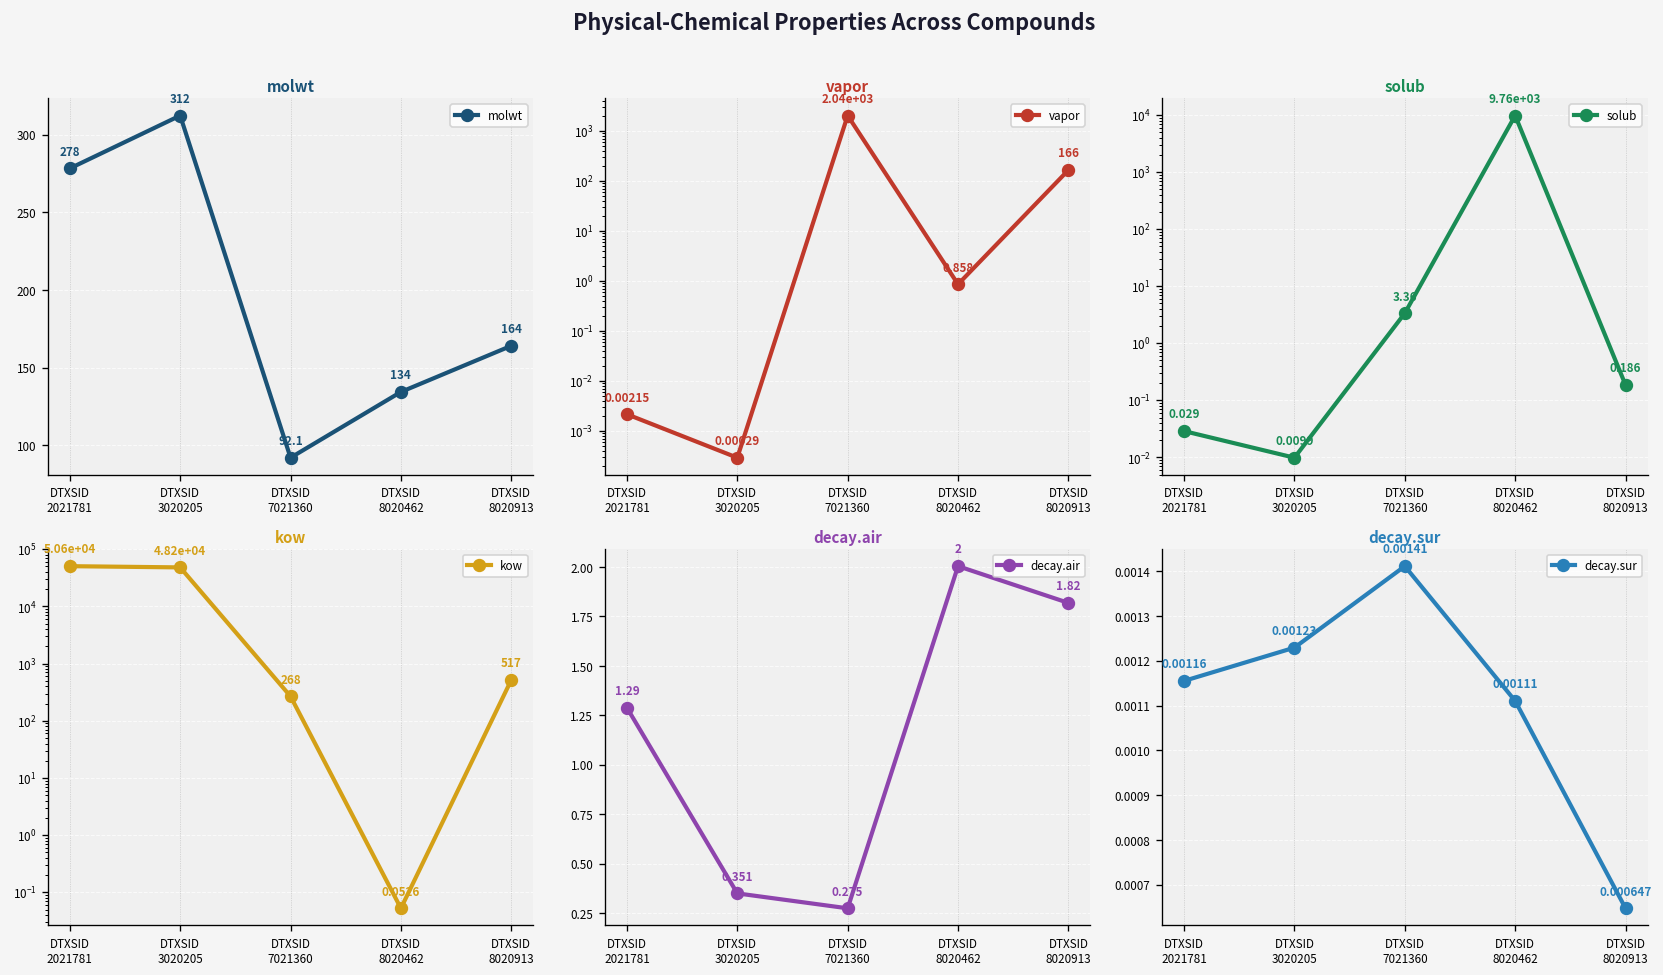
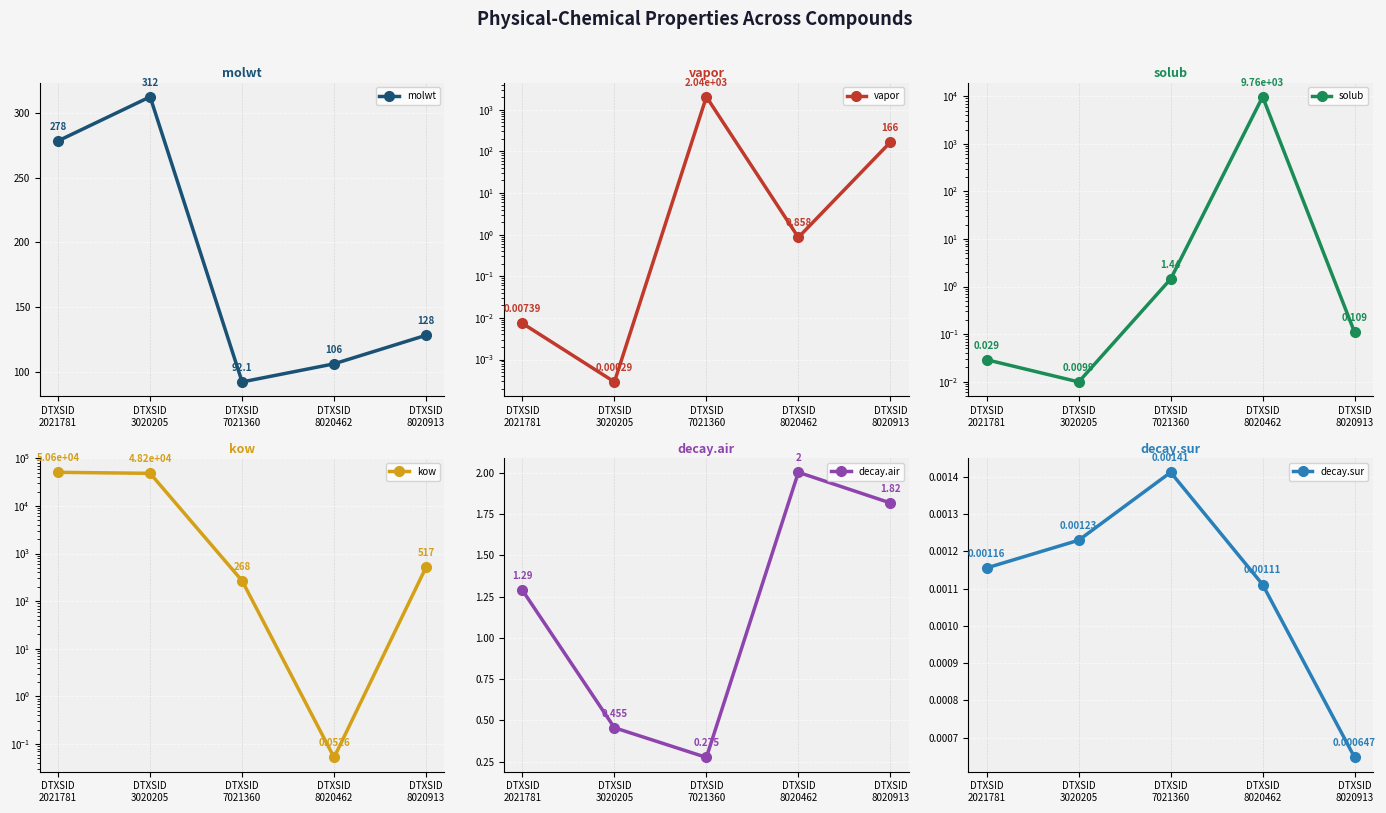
  {
    "molwt": {
      "DTXSID 2021781": 278,
      "DTXSID 3020205": 312,
      "DTXSID 7021360": 92.1,
-     "DTXSID 8020462": 134,
-     "DTXSID 8020913": 164
+     "DTXSID 8020462": 106,
+     "DTXSID 8020913": 128
    },
    "vapor": {
-     "DTXSID 2021781": 0.00215,
+     "DTXSID 2021781": 0.00739,
      "DTXSID 3020205": 0.00029,
      "DTXSID 8020462": 0.858,
      "DTXSID 8020913": 166
    },
    "solub": {
      "DTXSID 2021781": 0.029,
      "DTXSID 3020205": 0.0099,
-     "DTXSID 7021360": 3.36,
-     "DTXSID 8020913": 0.186
+     "DTXSID 7021360": 1.44,
+     "DTXSID 8020913": 0.109
    },
    "kow": {
      "DTXSID 7021360": 268,
      "DTXSID 8020462": 0.0526,
      "DTXSID 8020913": 517
    },
    "decay.air": {
      "DTXSID 2021781": 1.29,
-     "DTXSID 3020205": 0.351,
+     "DTXSID 3020205": 0.455,
      "DTXSID 7021360": 0.275,
      "DTXSID 8020462": 2,
      "DTXSID 8020913": 1.82
    },
    "decay.sur": {
      "DTXSID 2021781": 0.00116,
      "DTXSID 3020205": 0.00123,
      "DTXSID 7021360": 0.00141,
      "DTXSID 8020462": 0.00111,
      "DTXSID 8020913": 0.000647
    }
  }
